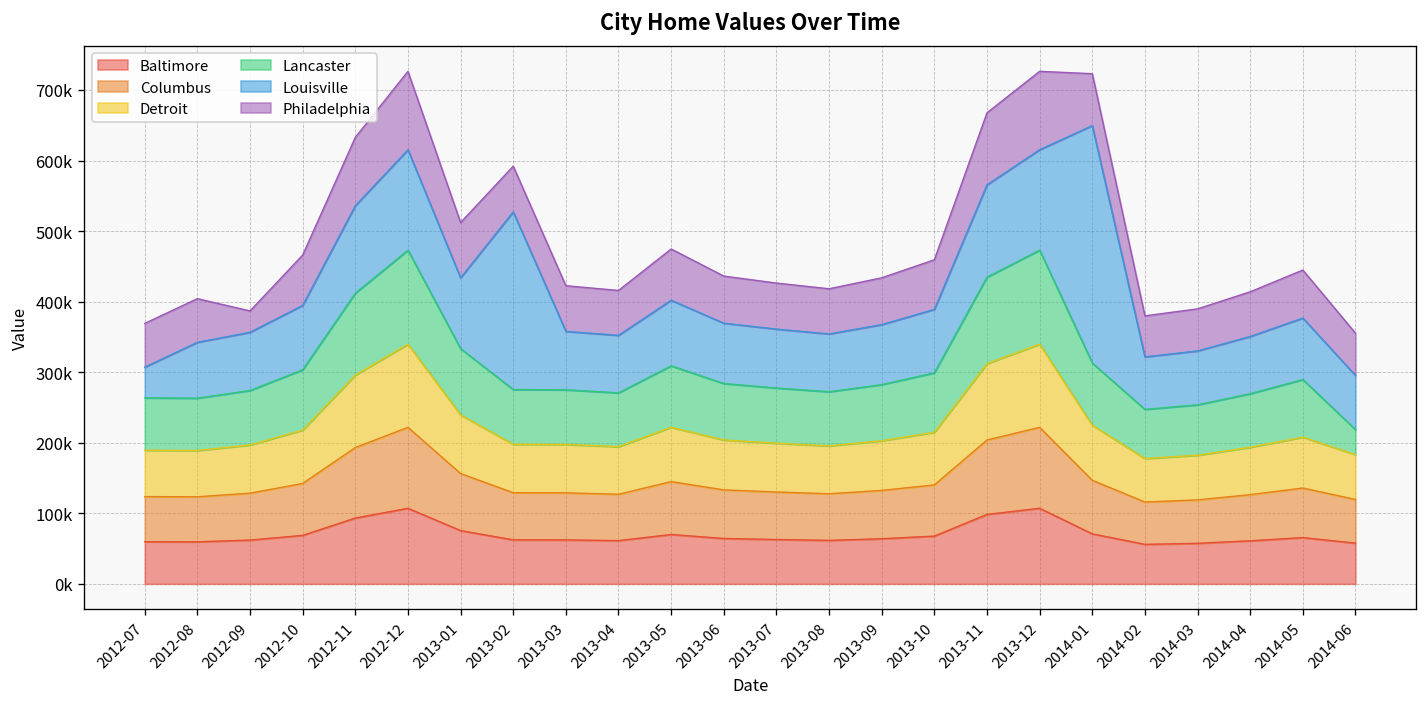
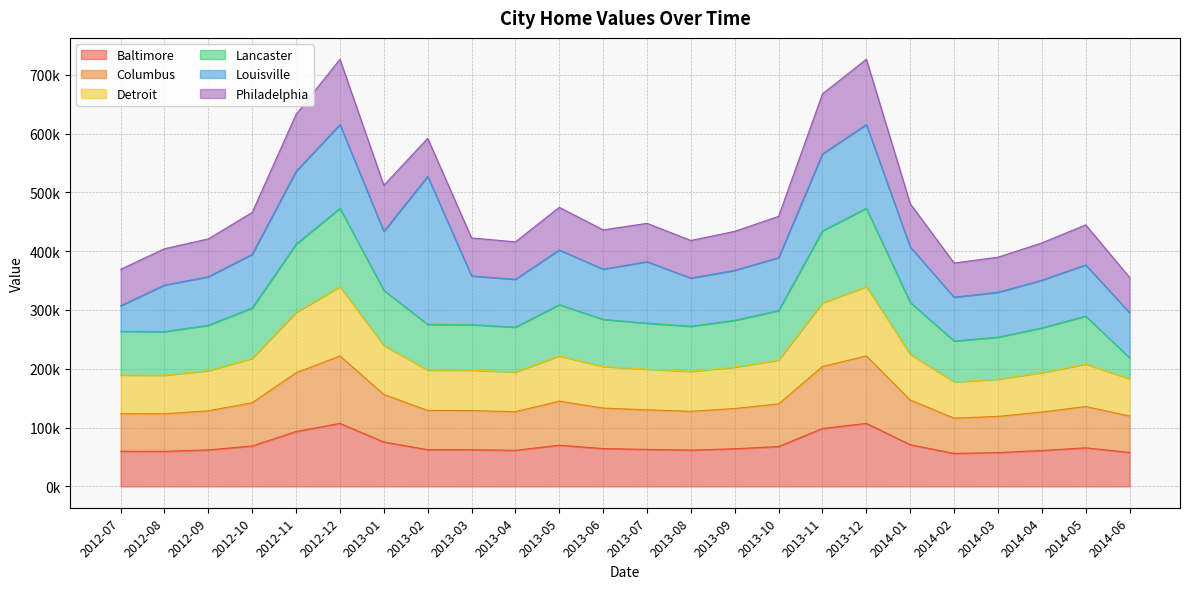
  {
    "Lancaster": {
      "2012-07": 70000,
      "2012-08": 70000,
      "2012-09": 80000,
      "2012-10": 90000,
      "2012-11": 120000,
      "2012-12": 130000,
      "2013-01": 90000,
      "2013-02": 80000,
      "2013-03": 80000,
      "2013-04": 80000,
      "2013-05": 90000,
      "2013-06": 80000,
      "2013-07": 80000,
      "2013-08": 80000,
      "2013-09": 80000,
      "2013-10": 80000,
      "2013-11": 120000,
      "2013-12": 130000,
      "2014-01": 90000,
      "2014-02": 70000,
      "2014-03": 70000,
      "2014-04": 80000,
      "2014-05": 80000,
      "2014-06": 40000
    },
    "Louisville": {
      "2012-07": 40000,
      "2012-08": 80000,
      "2012-09": 80000,
      "2012-10": 90000,
      "2012-11": 120000,
      "2012-12": 140000,
      "2013-01": 100000,
      "2013-02": 250000,
      "2013-03": 80000,
      "2013-04": 80000,
      "2013-05": 90000,
      "2013-06": 90000,
-     "2013-07": 80000,
+     "2013-07": 100000,
      "2013-08": 80000,
      "2013-09": 80000,
      "2013-10": 90000,
      "2013-11": 130000,
      "2013-12": 140000,
-     "2014-01": 340000,
+     "2014-01": 90000,
      "2014-02": 70000,
      "2014-03": 80000,
      "2014-04": 80000,
      "2014-05": 90000,
      "2014-06": 80000
    },
    "Philadelphia": {
      "2012-07": 60000,
      "2012-08": 60000,
-     "2012-09": 30000,
+     "2012-09": 60000,
      "2012-10": 70000,
      "2012-11": 100000,
      "2012-12": 110000,
      "2013-01": 80000,
      "2013-02": 60000,
      "2013-03": 60000,
      "2013-04": 60000,
      "2013-05": 70000,
      "2013-06": 70000,
      "2013-07": 70000,
      "2013-08": 60000,
      "2013-09": 70000,
      "2013-10": 70000,
      "2013-11": 100000,
      "2013-12": 110000,
      "2014-01": 70000,
      "2014-02": 60000,
      "2014-03": 60000,
      "2014-04": 60000,
      "2014-05": 70000,
      "2014-06": 60000
    }
  }
